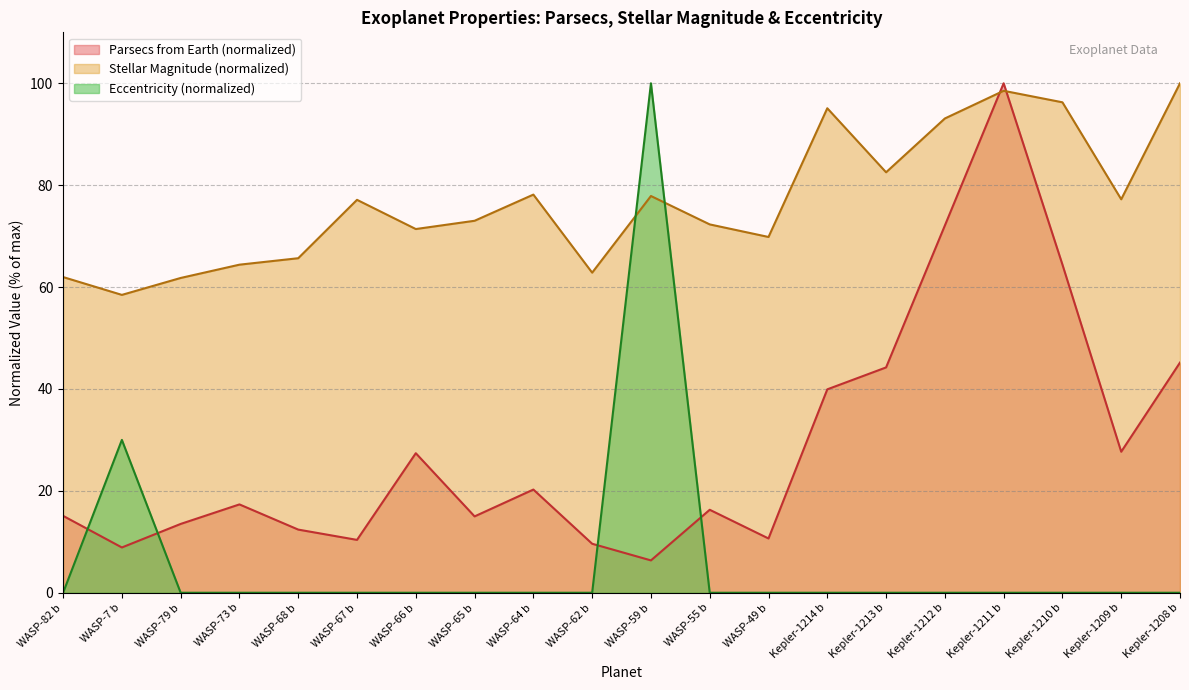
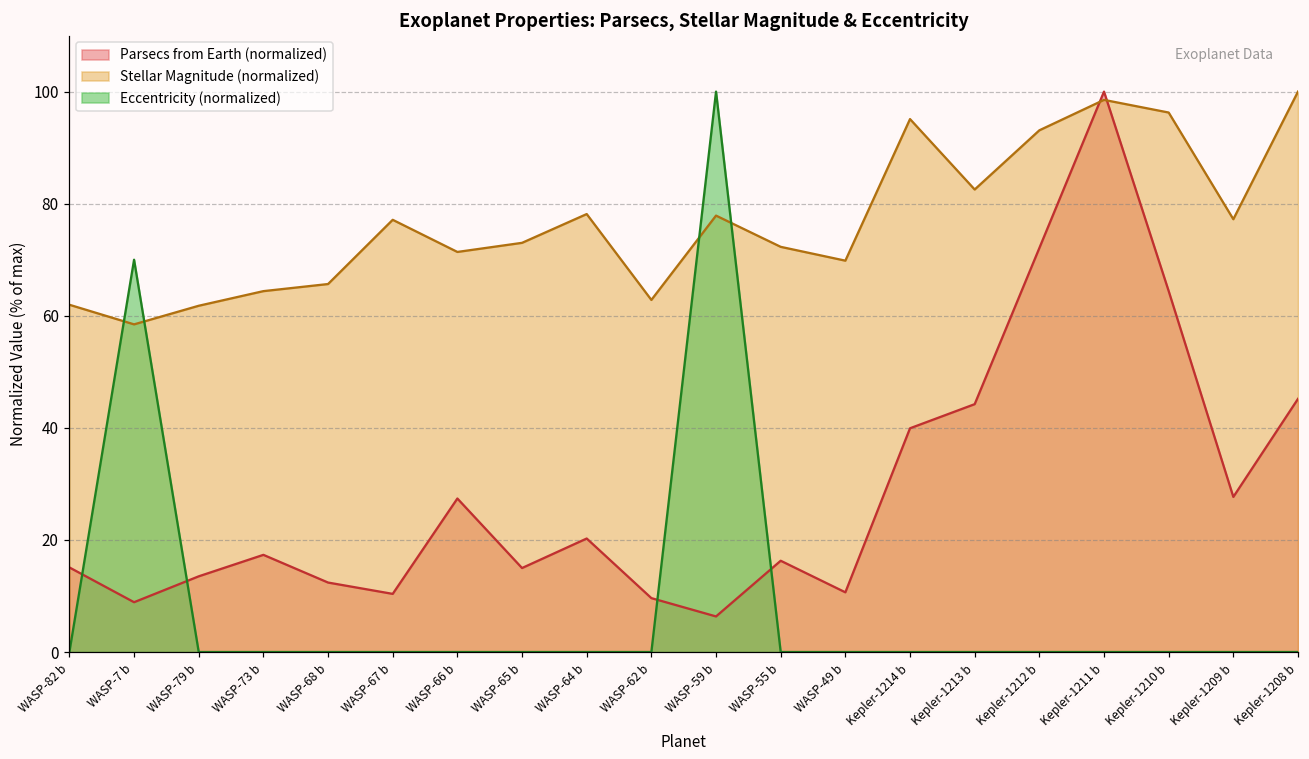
  {
    "Eccentricity (normalized)": {
      "WASP-82 b": 0,
-     "WASP-7 b": 30,
+     "WASP-7 b": 70,
      "WASP-79 b": 0,
      "WASP-73 b": 0,
      "WASP-68 b": 0,
      "WASP-67 b": 0,
      "WASP-66 b": 0,
      "WASP-65 b": 0,
      "WASP-64 b": 0,
      "WASP-62 b": 0,
      "WASP-59 b": 100,
      "WASP-55 b": 0,
      "WASP-49 b": 0,
      "Kepler-1214 b": 0,
      "Kepler-1213 b": 0,
      "Kepler-1212 b": 0,
      "Kepler-1211 b": 0,
      "Kepler-1210 b": 0,
      "Kepler-1209 b": 0,
      "Kepler-1208 b": 0
    }
  }
